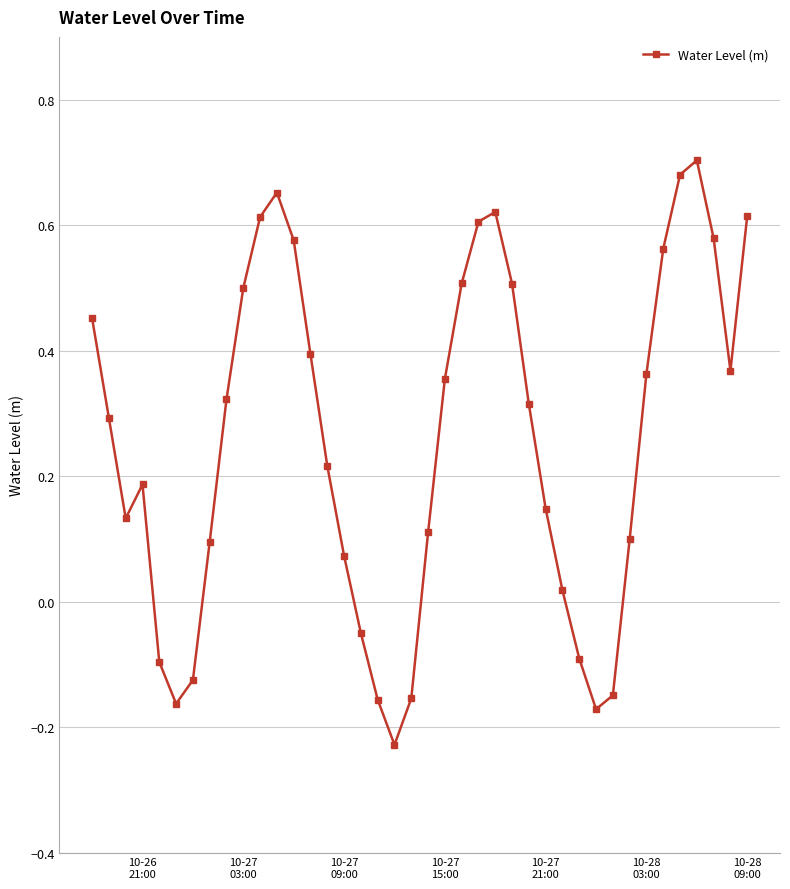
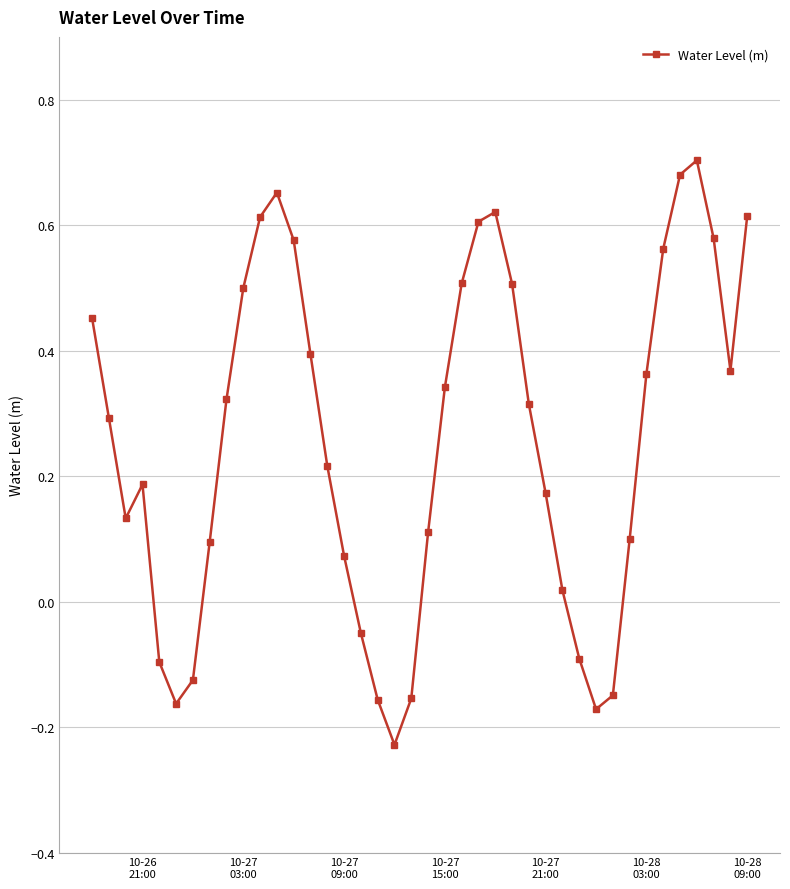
  {
    "10-26 21:00": 0.19,
    "10-27 03:00": 0.50,
    "10-27 09:00": 0.07,
-   "10-27 15:00": 0.35,
-   "10-27 21:00": 0.15,
+   "10-27 15:00": 0.34,
+   "10-27 21:00": 0.17,
    "10-28 03:00": 0.36,
    "10-28 09:00": 0.61
  }
